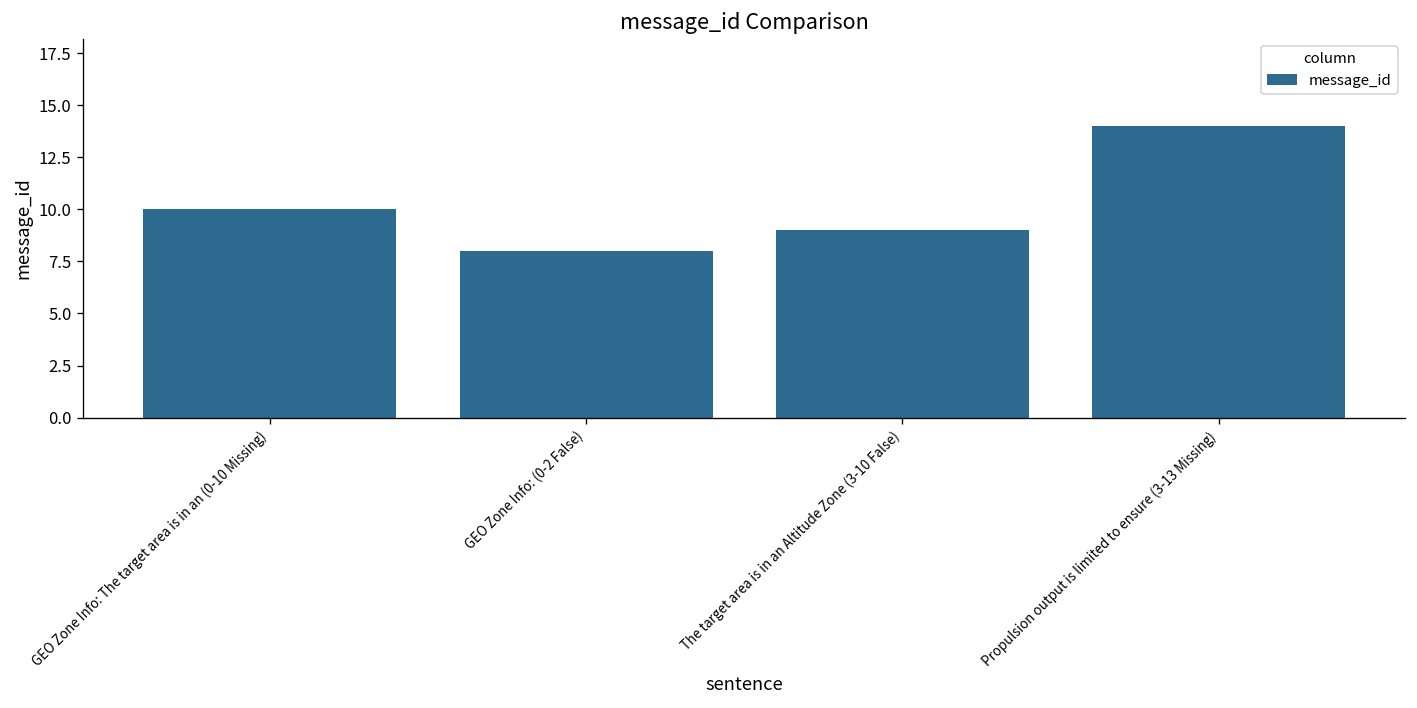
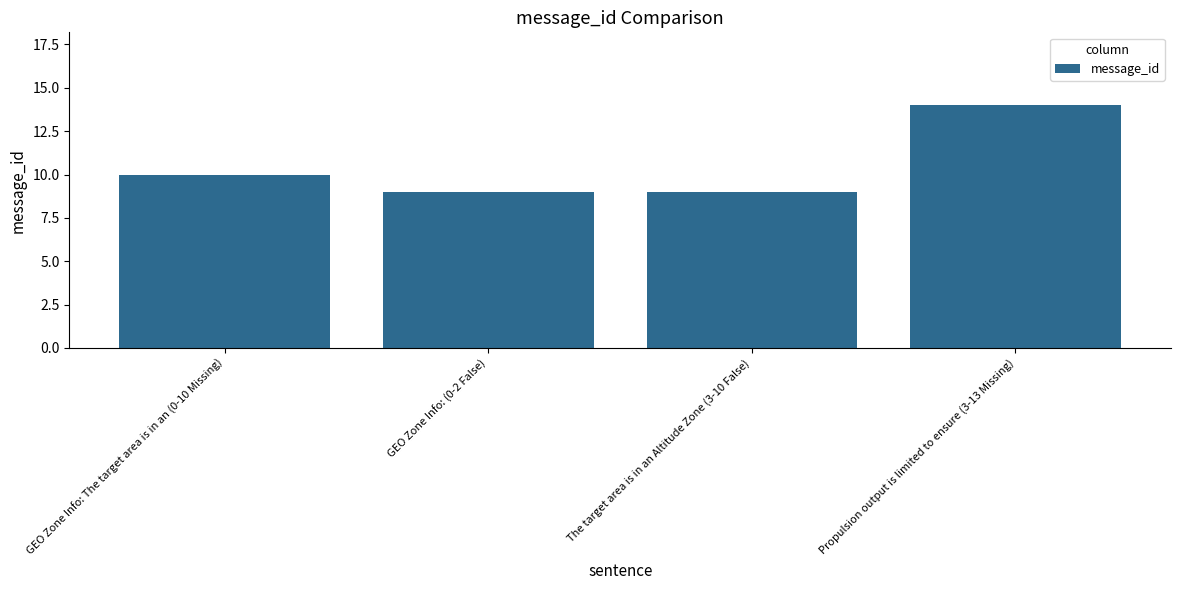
  {
    "GEO Zone Info: The target area is in an (0-10 Missing)": 10,
-   "GEO Zone Info: (0-2 False)": 8,
+   "GEO Zone Info: (0-2 False)": 9,
    "The target area is in an Altitude Zone (3-10 False)": 9,
    "Propulsion output is limited to ensure (3-13 Missing)": 14
  }
